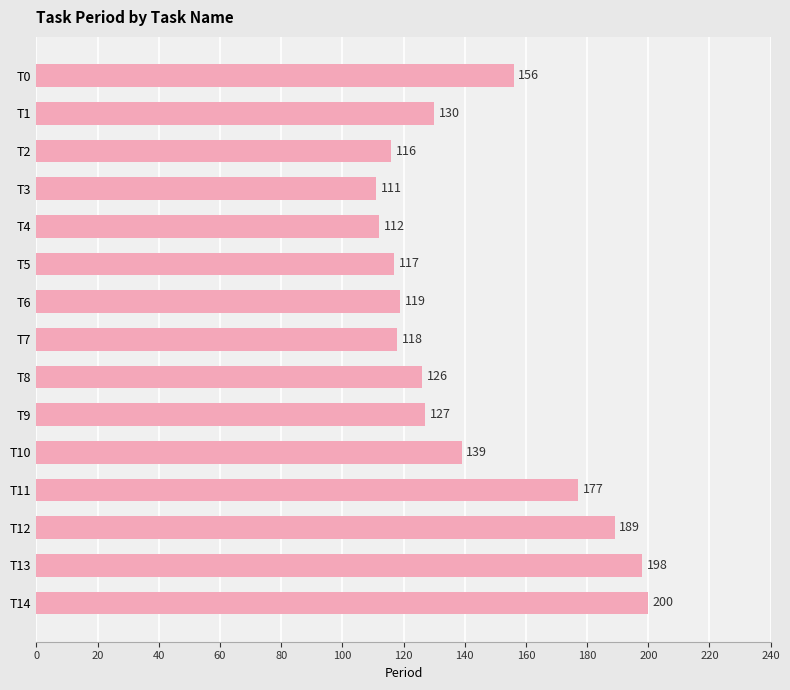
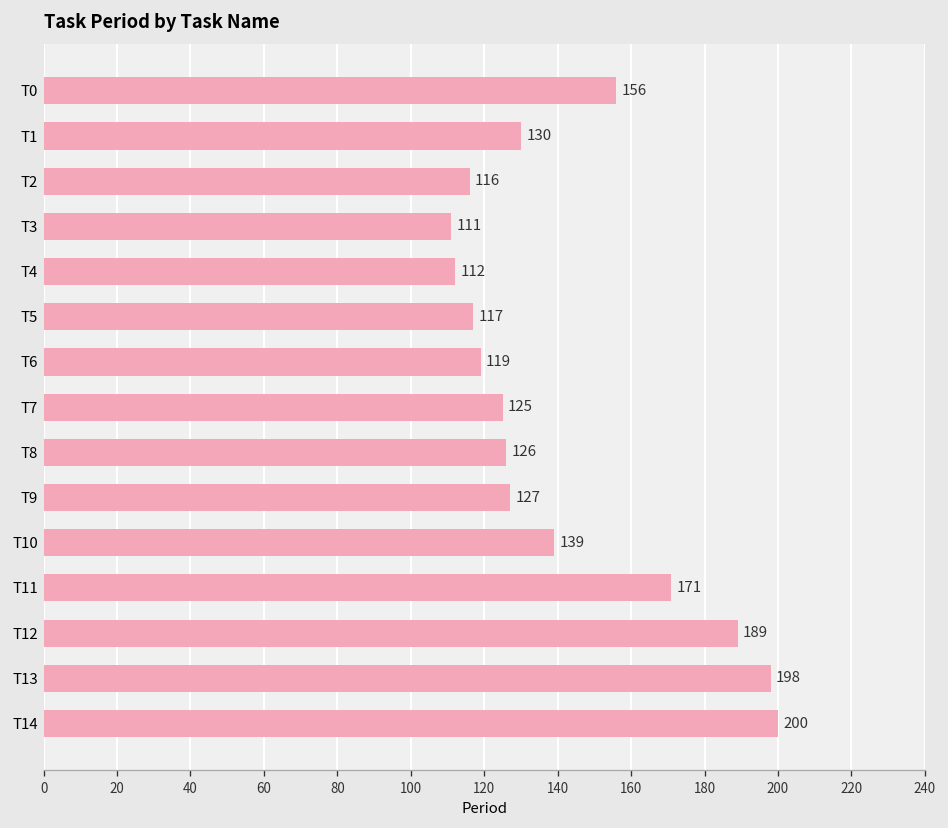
  {
    "T0": 156,
    "T1": 130,
    "T2": 116,
    "T3": 111,
    "T4": 112,
    "T5": 117,
    "T6": 119,
-   "T7": 118,
+   "T7": 125,
    "T8": 126,
    "T9": 127,
    "T10": 139,
-   "T11": 177,
+   "T11": 171,
    "T12": 189,
    "T13": 198,
    "T14": 200
  }
